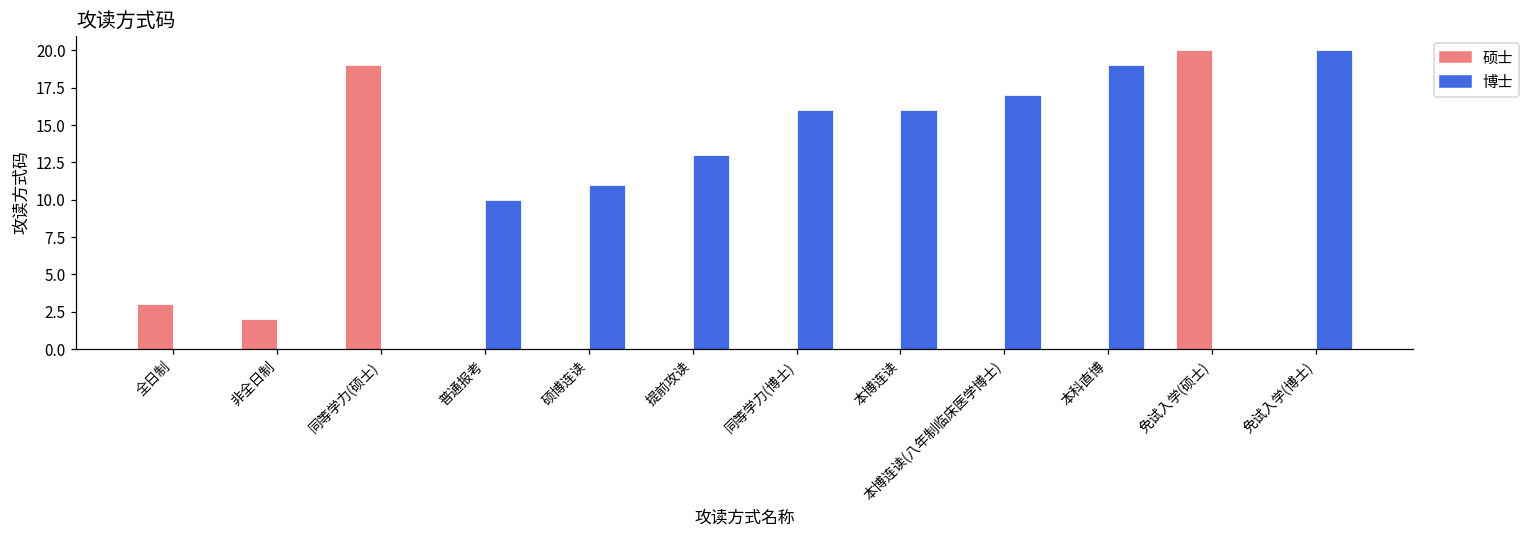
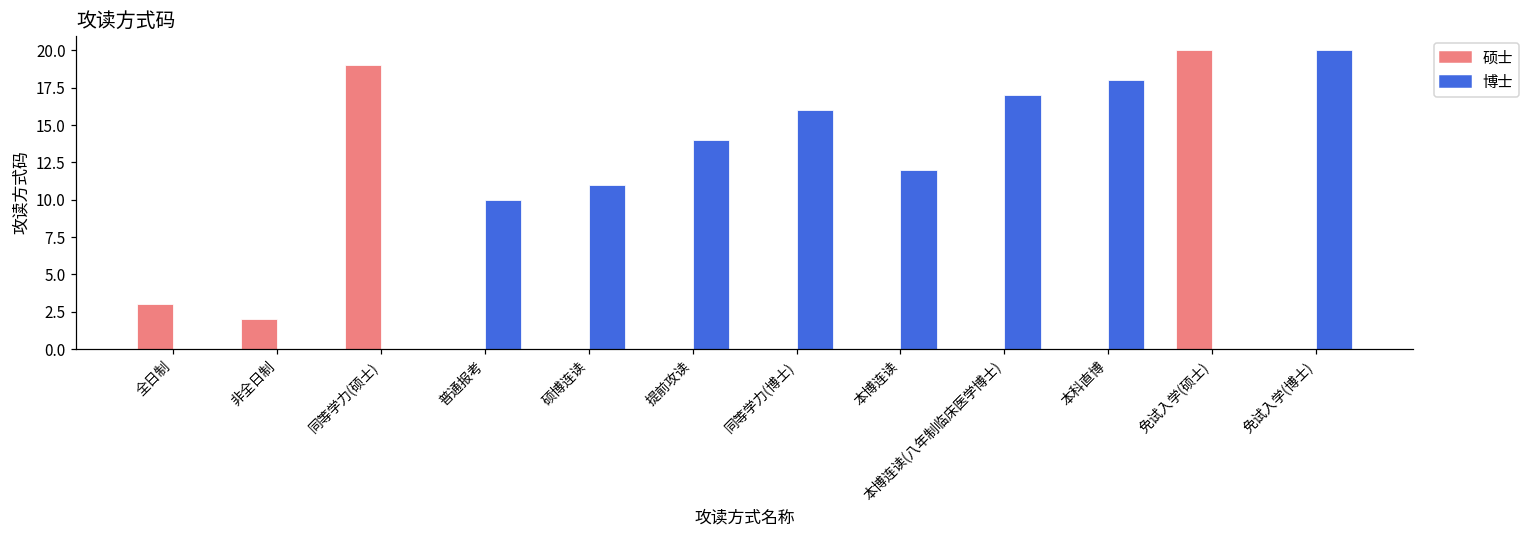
  {
    "硕士": {
      "全日制": 3,
      "非全日制": 2,
      "同等学力(硕士)": 19,
      "普通报考": 0,
      "硕博连读": 0,
      "提前攻读": 0,
      "同等学力(博士)": 0,
      "本博连读": 0,
      "本博连读(八年制临床医学博士)": 0,
      "本科直博": 0,
      "免试入学(硕士)": 20,
      "免试入学(博士)": 0
    },
    "博士": {
      "全日制": 0,
      "非全日制": 0,
      "同等学力(硕士)": 0,
      "普通报考": 10,
      "硕博连读": 11,
-     "提前攻读": 13,
+     "提前攻读": 14,
      "同等学力(博士)": 16,
-     "本博连读": 16,
+     "本博连读": 12,
      "本博连读(八年制临床医学博士)": 17,
-     "本科直博": 19,
+     "本科直博": 18,
      "免试入学(硕士)": 0,
      "免试入学(博士)": 20
    }
  }
